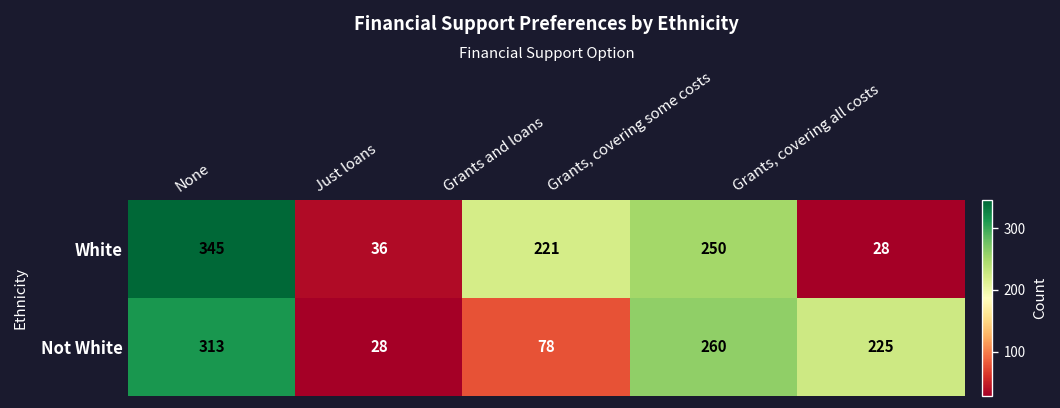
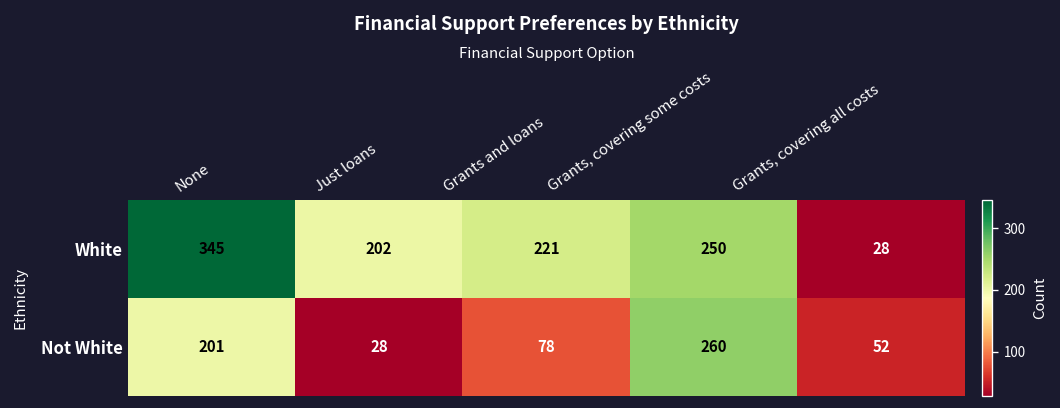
  {
    "White": {
      "None": 345,
-     "Just loans": 36,
+     "Just loans": 202,
      "Grants and loans": 221,
      "Grants, covering some costs": 250,
      "Grants, covering all costs": 28
    },
    "Not White": {
-     "None": 313,
+     "None": 201,
      "Just loans": 28,
      "Grants and loans": 78,
      "Grants, covering some costs": 260,
-     "Grants, covering all costs": 225
+     "Grants, covering all costs": 52
    }
  }
